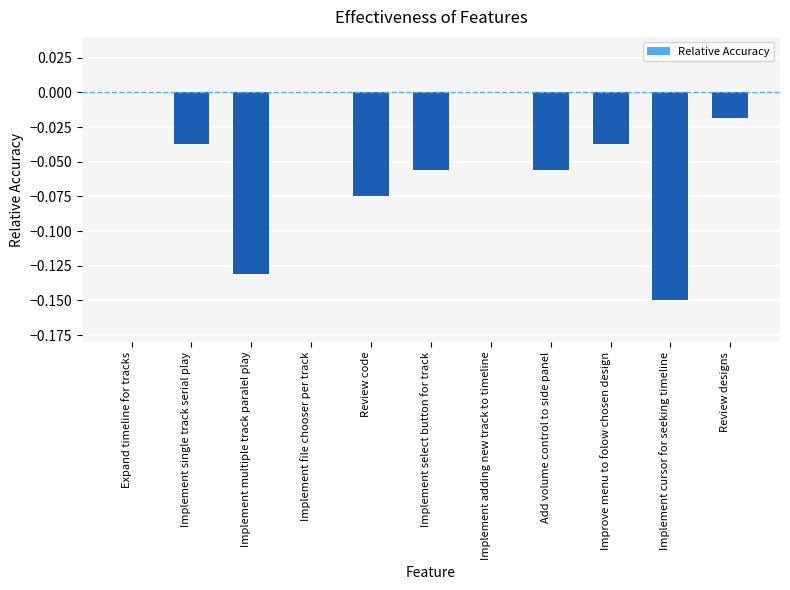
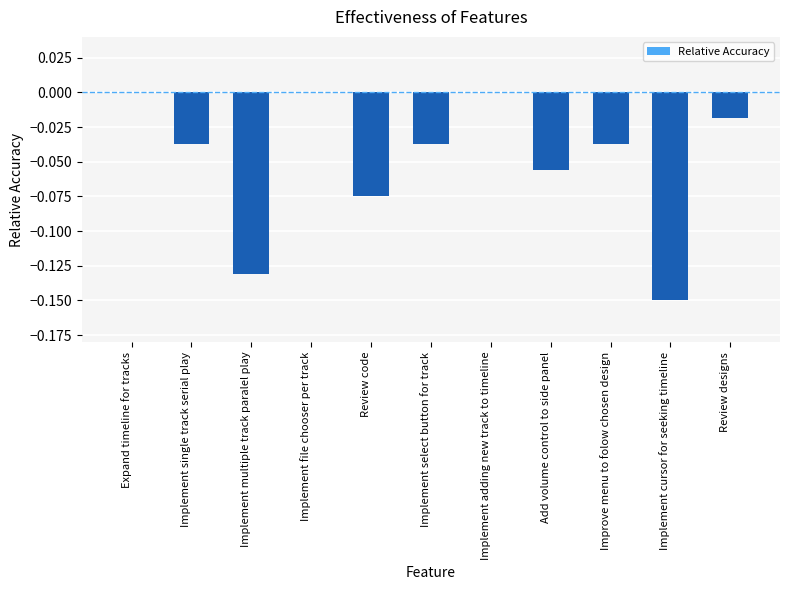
  {
    "Expand timeline for tracks": 0.000,
    "Implement single track serial play": -0.038,
    "Implement multiple track paralel play": -0.131,
    "Implement file chooser per track": 0.000,
    "Review code": -0.075,
-   "Implement select button for track": -0.056,
+   "Implement select button for track": -0.038,
    "Implement adding new track to timeline": 0.000,
    "Add volume control to side panel": -0.056,
    "Improve menu to folow chosen design": -0.038,
    "Implement cursor for seeking timeline": -0.150,
    "Review designs": -0.019
  }
